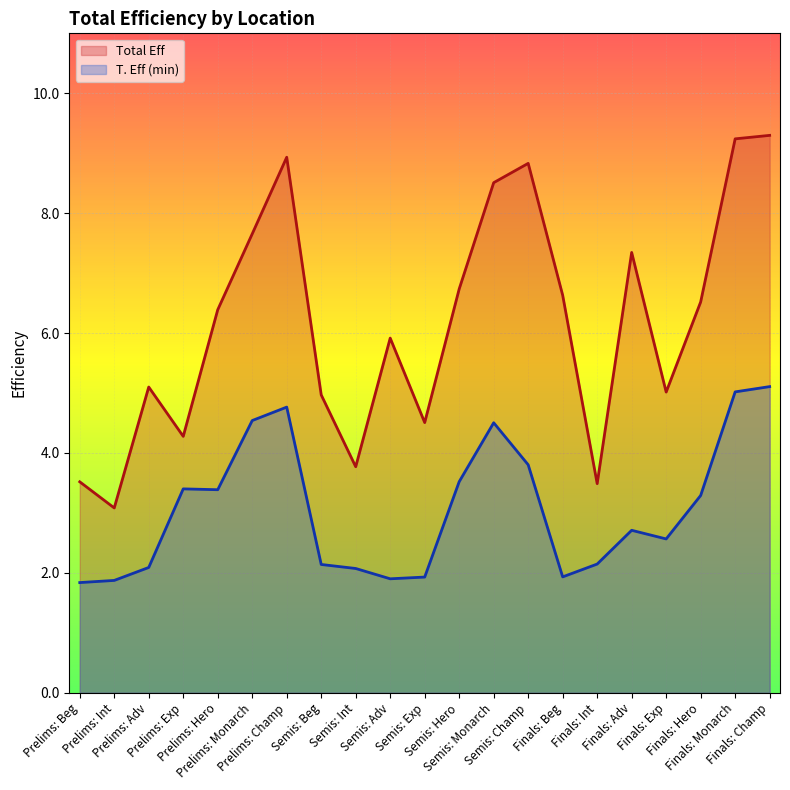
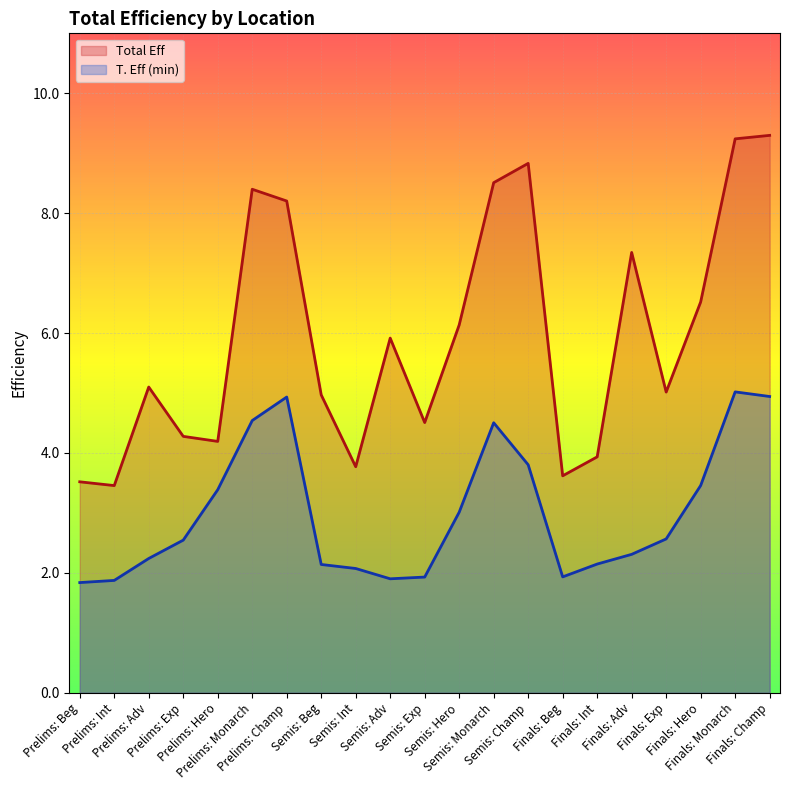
  {
    "Total Eff": {
      "Prelims: Beg": 3.5,
-     "Prelims: Int": 3.1,
+     "Prelims: Int": 3.5,
      "Prelims: Adv": 5.1,
      "Prelims: Exp": 4.3,
-     "Prelims: Hero": 6.4,
-     "Prelims: Monarch": 7.7,
-     "Prelims: Champ": 8.9,
+     "Prelims: Hero": 4.2,
+     "Prelims: Monarch": 8.4,
+     "Prelims: Champ": 8.2,
      "Semis: Beg": 5.0,
      "Semis: Int": 3.8,
      "Semis: Adv": 5.9,
      "Semis: Exp": 4.5,
-     "Semis: Hero": 6.7,
+     "Semis: Hero": 6.1,
      "Semis: Monarch": 8.5,
      "Semis: Champ": 8.8,
-     "Finals: Beg": 6.6,
-     "Finals: Int": 3.5,
+     "Finals: Beg": 3.6,
+     "Finals: Int": 3.9,
      "Finals: Adv": 7.3,
      "Finals: Exp": 5.0,
      "Finals: Hero": 6.5,
      "Finals: Monarch": 9.2,
      "Finals: Champ": 9.3
    },
    "T. Eff (min)": {
      "Prelims: Beg": 1.8,
      "Prelims: Int": 1.9,
-     "Prelims: Adv": 2.1,
-     "Prelims: Exp": 3.4,
+     "Prelims: Adv": 2.2,
+     "Prelims: Exp": 2.5,
      "Prelims: Hero": 3.4,
      "Prelims: Monarch": 4.5,
-     "Prelims: Champ": 4.8,
+     "Prelims: Champ": 4.9,
      "Semis: Beg": 2.1,
      "Semis: Int": 2.1,
      "Semis: Adv": 1.9,
      "Semis: Exp": 1.9,
-     "Semis: Hero": 3.5,
+     "Semis: Hero": 3.0,
      "Semis: Monarch": 4.5,
      "Semis: Champ": 3.8,
      "Finals: Beg": 1.9,
      "Finals: Int": 2.1,
-     "Finals: Adv": 2.7,
+     "Finals: Adv": 2.3,
      "Finals: Exp": 2.6,
-     "Finals: Hero": 3.3,
+     "Finals: Hero": 3.5,
      "Finals: Monarch": 5.0,
-     "Finals: Champ": 5.1
+     "Finals: Champ": 4.9
    }
  }
